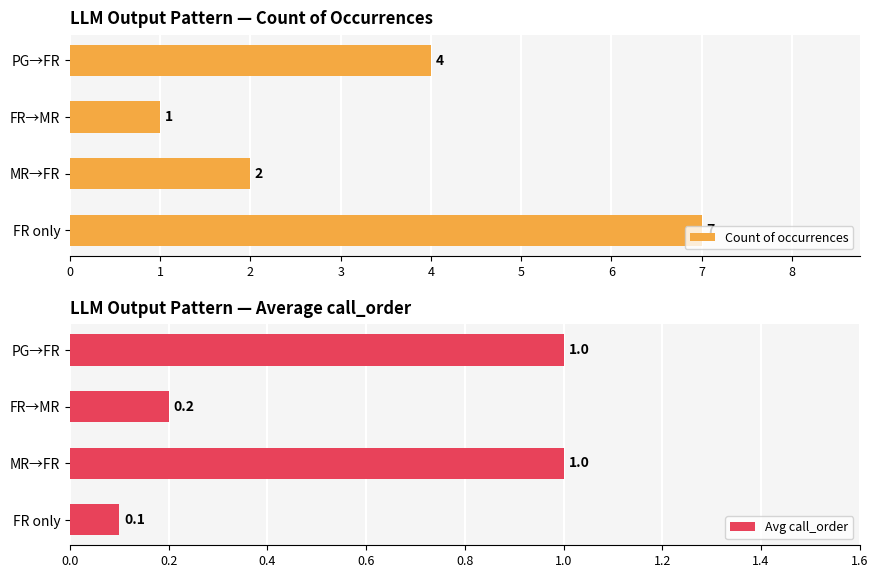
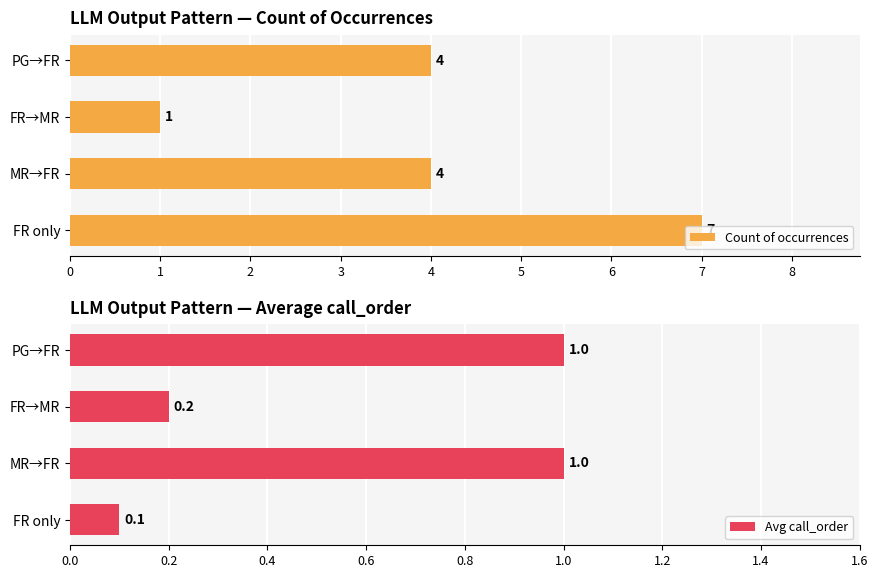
  {
    "LLM Output Pattern — Count of Occurrences": {
      "PG→FR": 4,
      "FR→MR": 1,
-     "MR→FR": 2
+     "MR→FR": 4
    },
    "LLM Output Pattern — Average call_order": {
      "PG→FR": 1.0,
      "FR→MR": 0.2,
      "MR→FR": 1.0,
      "FR only": 0.1
    }
  }
